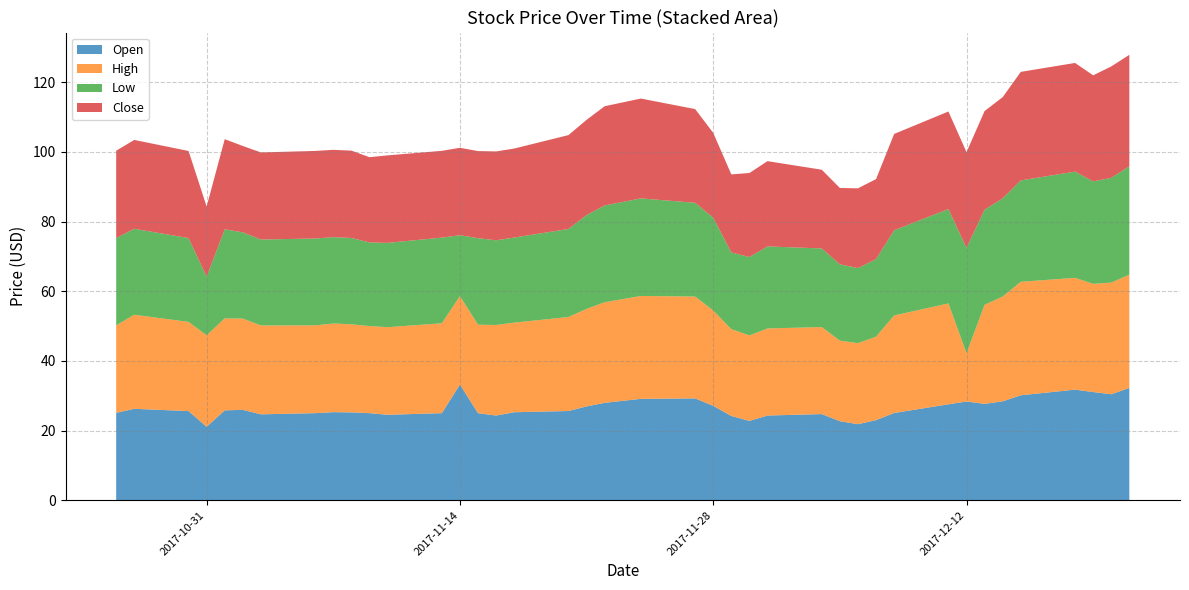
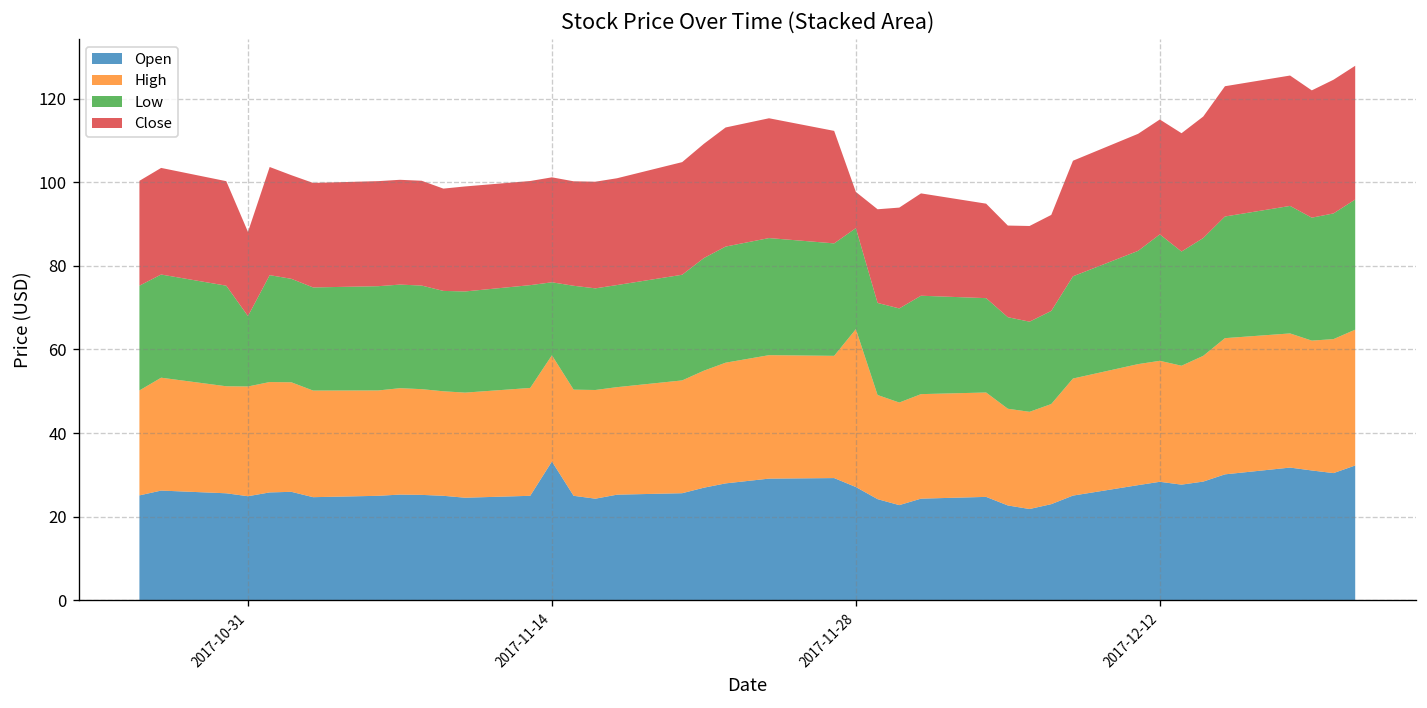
  {
    "Open": {
-     "2017-10-31": 21,
+     "2017-10-31": 25,
      "2017-11-14": 33,
      "2017-11-28": 27,
      "2017-12-12": 28
    },
    "High": {
      "2017-10-31": 26,
      "2017-11-14": 25,
-     "2017-11-28": 27,
-     "2017-12-12": 14
+     "2017-11-28": 38,
+     "2017-12-12": 29
    },
    "Low": {
      "2017-10-31": 17,
      "2017-11-14": 17,
-     "2017-11-28": 27,
+     "2017-11-28": 24,
      "2017-12-12": 30
    },
    "Close": {
      "2017-10-31": 20,
      "2017-11-14": 25,
-     "2017-11-28": 24,
+     "2017-11-28": 9,
      "2017-12-12": 27
    }
  }
